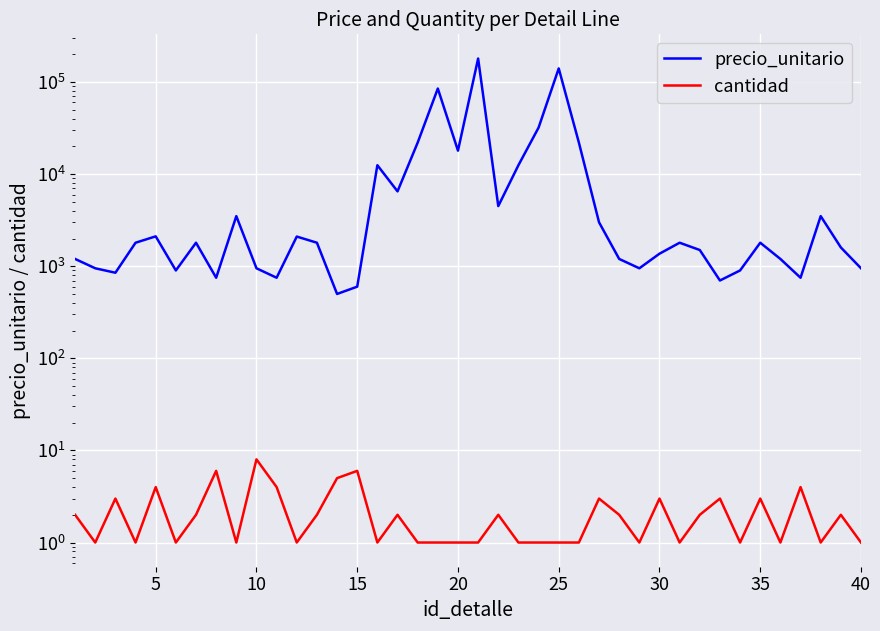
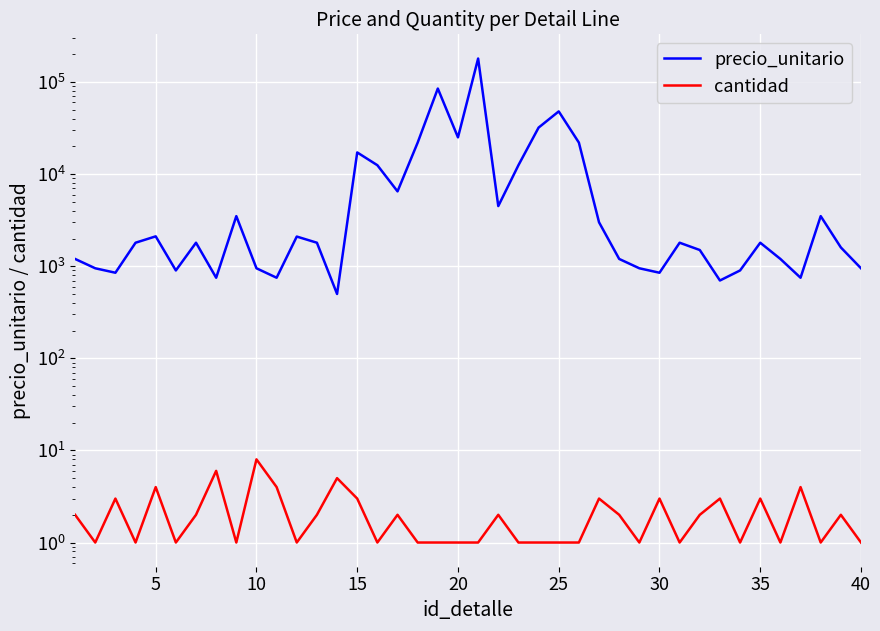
  {
    "precio_unitario": {
      "5": 2100,
      "10": 1000,
-     "15": 600,
-     "20": 18000,
-     "25": 140000,
-     "30": 1400,
+     "15": 17000,
+     "20": 25000,
+     "25": 50000,
+     "30": 900,
      "35": 1800,
      "40": 1000
    },
    "cantidad": {
      "5": 4,
      "10": 8,
-     "15": 6,
+     "15": 3,
      "20": 1,
      "25": 1,
      "30": 3,
      "35": 3,
      "40": 1
    }
  }
